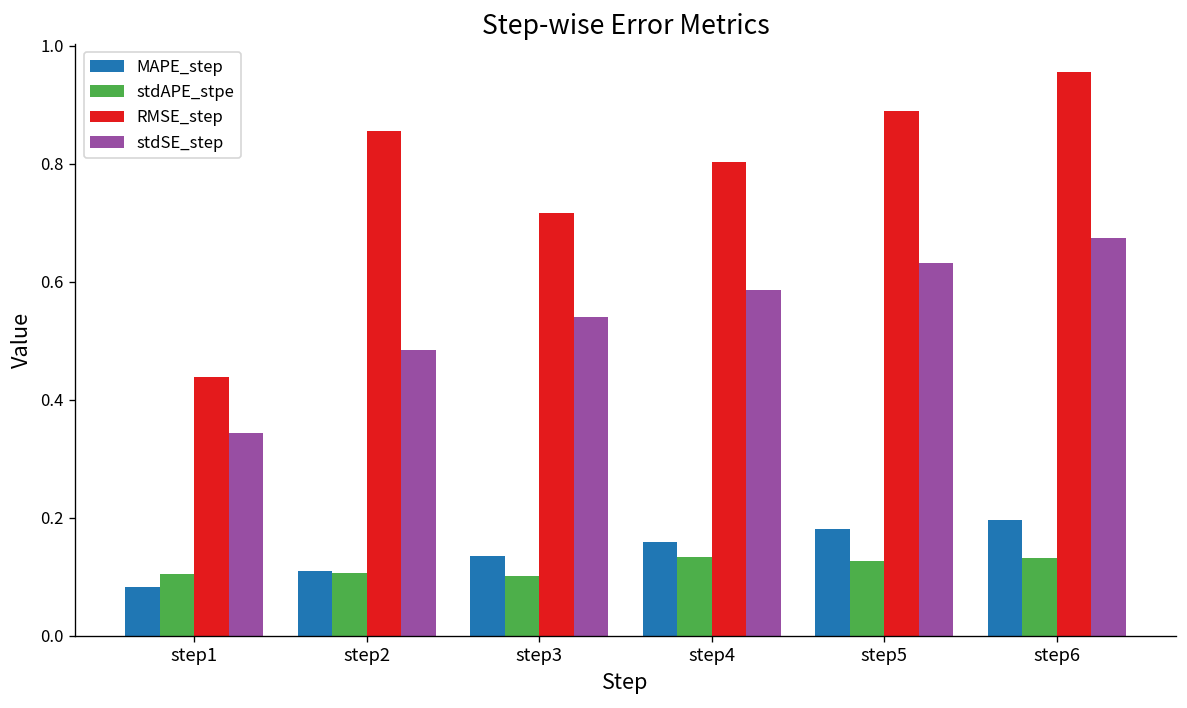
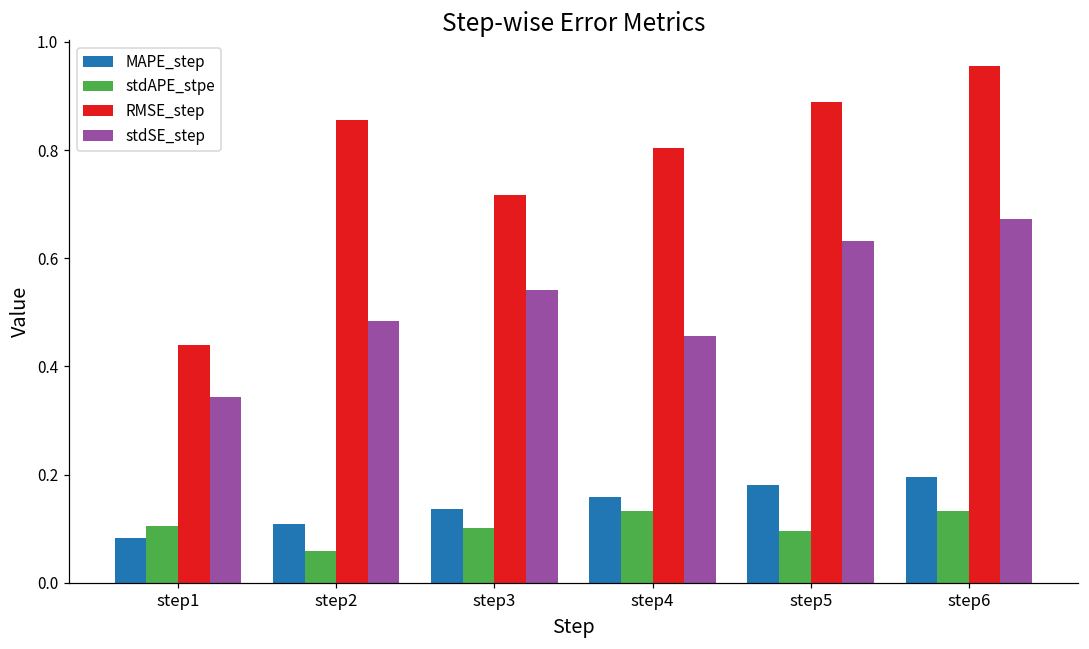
  {
    "MAPE_step": {
      "step1": 0.08,
      "step2": 0.11,
      "step3": 0.14,
      "step4": 0.16,
      "step5": 0.18,
      "step6": 0.20
    },
    "stdAPE_stpe": {
      "step1": 0.10,
-     "step2": 0.11,
+     "step2": 0.06,
      "step3": 0.10,
      "step4": 0.13,
-     "step5": 0.13,
+     "step5": 0.10,
      "step6": 0.13
    },
    "RMSE_step": {
      "step1": 0.44,
      "step2": 0.86,
      "step3": 0.72,
      "step4": 0.80,
      "step5": 0.89,
      "step6": 0.96
    },
    "stdSE_step": {
      "step1": 0.34,
      "step2": 0.48,
      "step3": 0.54,
-     "step4": 0.59,
+     "step4": 0.46,
      "step5": 0.63,
      "step6": 0.67
    }
  }
